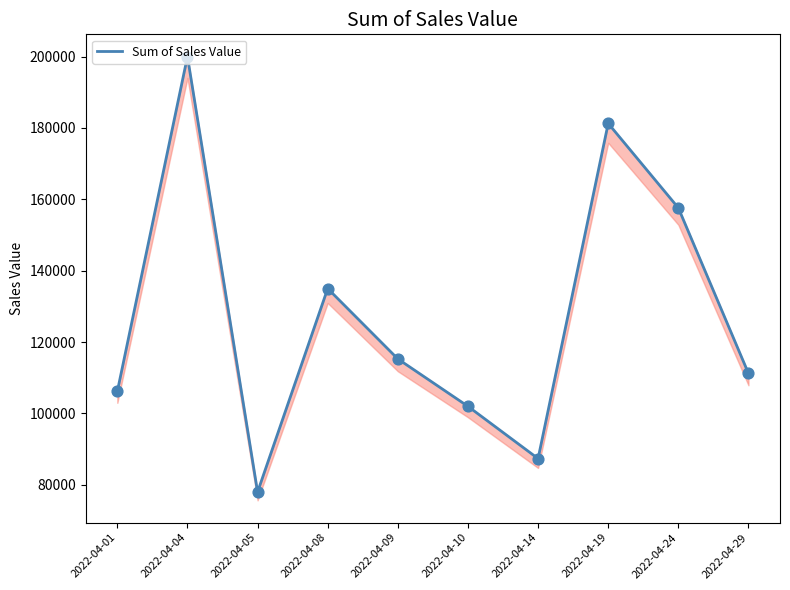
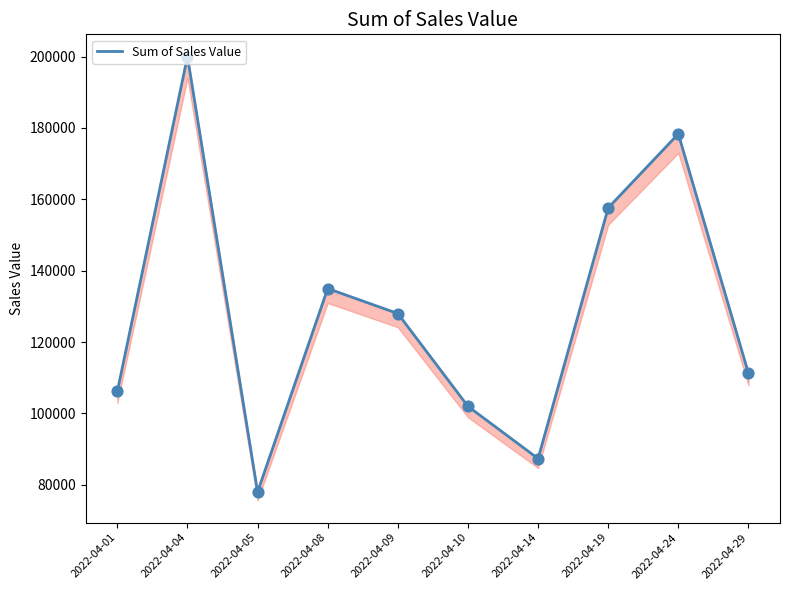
  {
    "2022-04-01": 106000,
    "2022-04-05": 78000,
    "2022-04-08": 135000,
-   "2022-04-09": 115000,
+   "2022-04-09": 128000,
    "2022-04-10": 102000,
    "2022-04-14": 87000,
-   "2022-04-19": 181000,
-   "2022-04-24": 158000,
+   "2022-04-19": 158000,
+   "2022-04-24": 178000,
    "2022-04-29": 111000
  }
